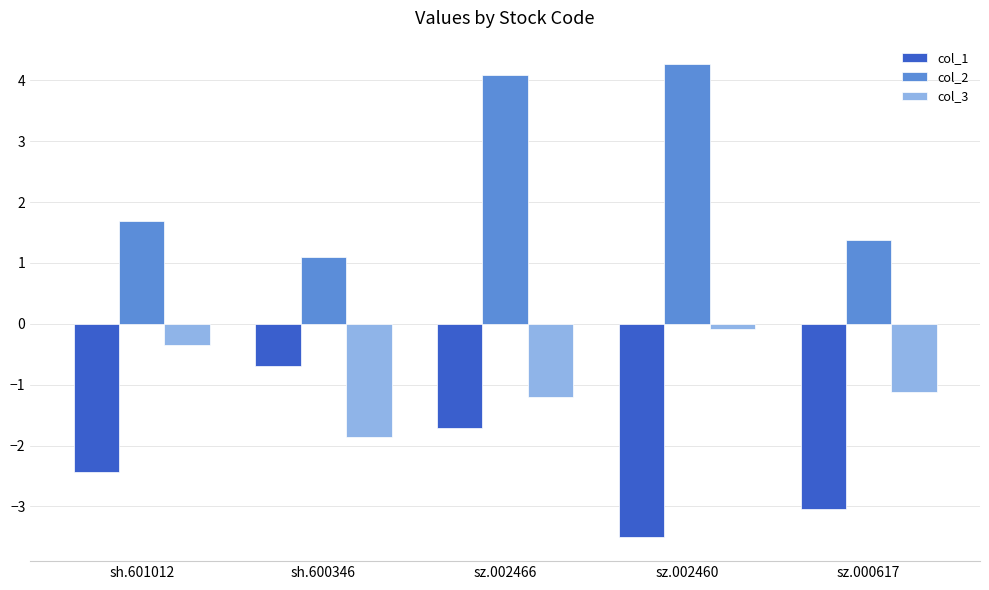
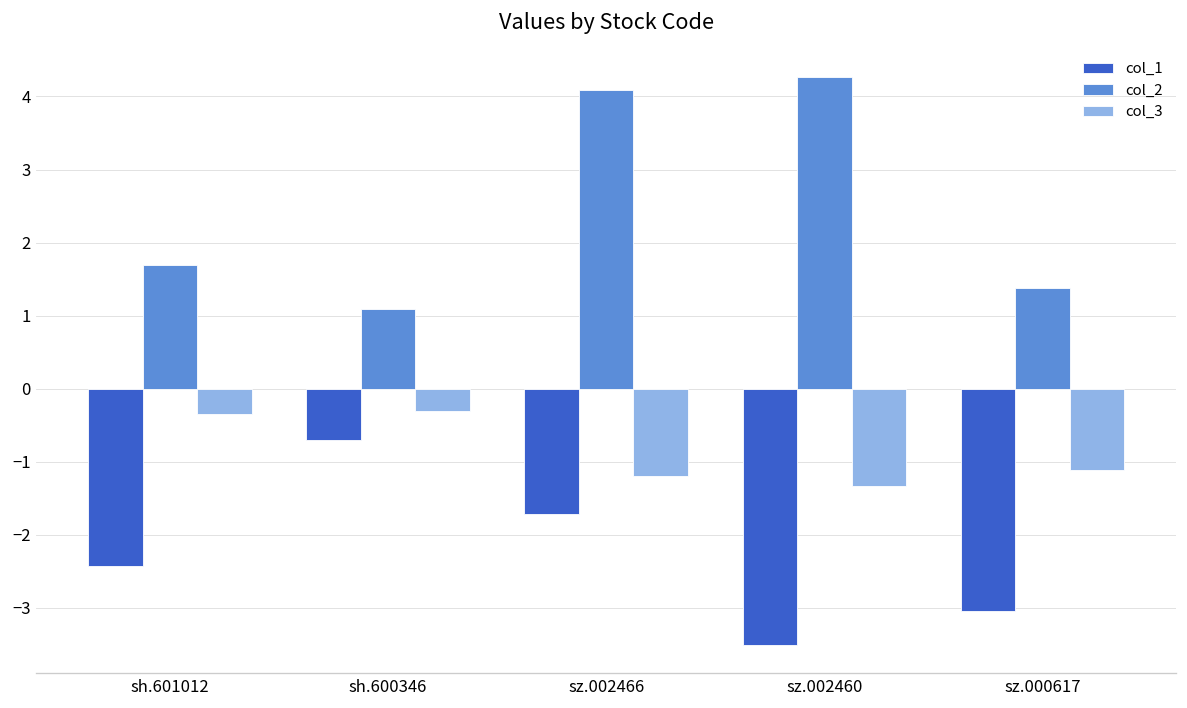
  {
    "col_3": {
      "sh.601012": -0.3,
-     "sh.600346": -1.9,
+     "sh.600346": -0.3,
      "sz.002466": -1.2,
-     "sz.002460": -0.1,
+     "sz.002460": -1.3,
      "sz.000617": -1.1
    }
  }
